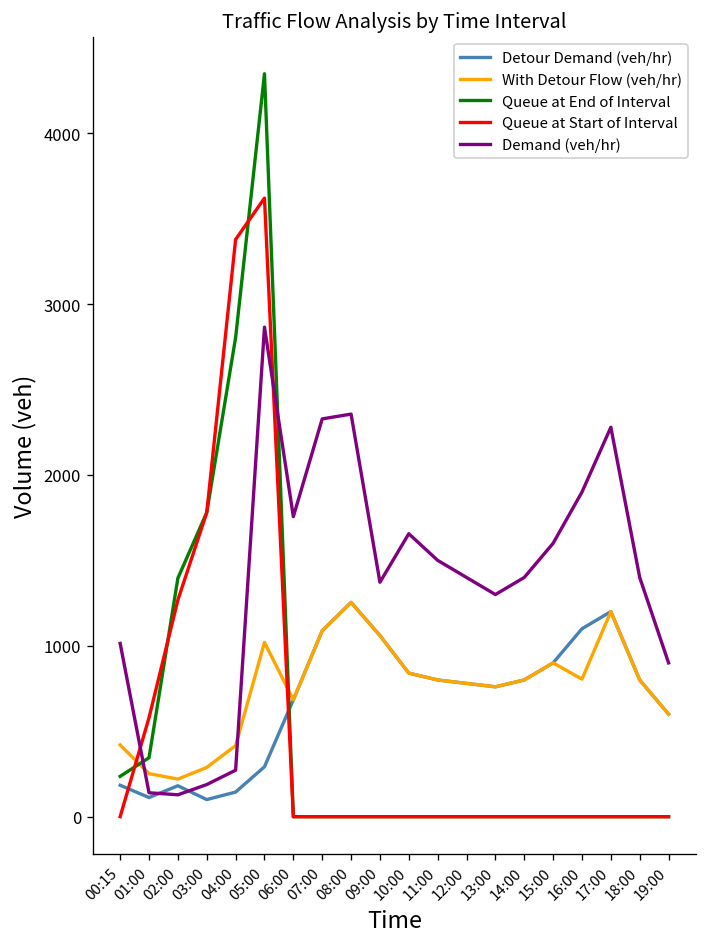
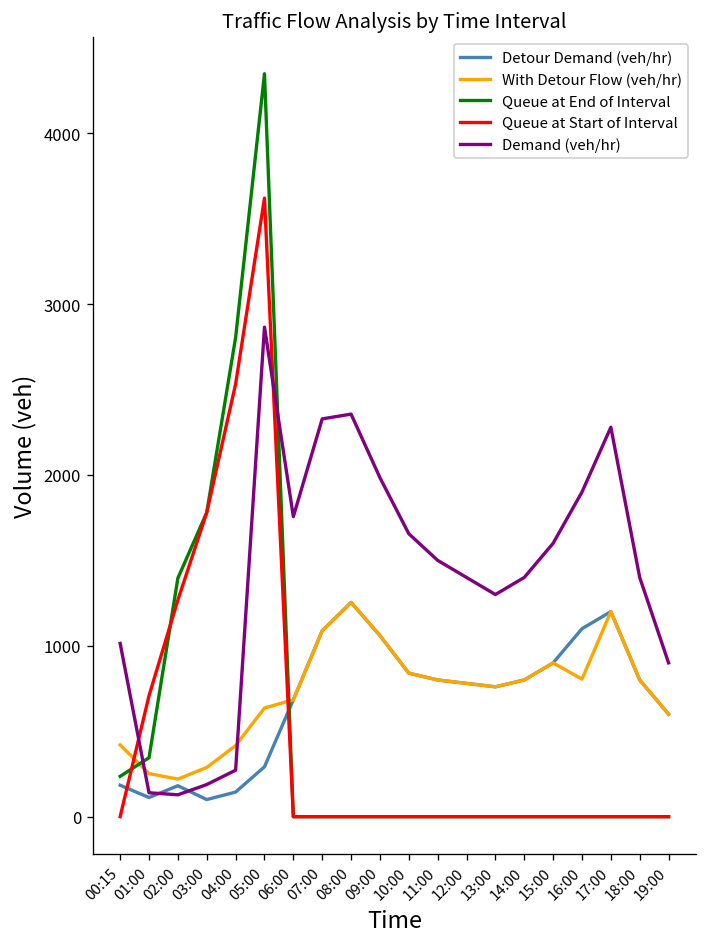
  {
    "Detour Demand (veh/hr)": {
      "00:15": 180,
      "01:00": 110,
      "02:00": 180,
      "03:00": 100,
      "04:00": 140,
      "05:00": 290,
      "16:00": 1100
    },
    "With Detour Flow (veh/hr)": {
      "00:15": 420,
      "01:00": 250,
      "02:00": 220,
      "03:00": 290,
      "04:00": 420,
-     "05:00": 1020,
+     "05:00": 640,
      "16:00": 810
    },
    "Queue at End of Interval": {
      "00:15": 240,
      "01:00": 350,
      "02:00": 1400,
      "04:00": 2800,
      "05:00": 4350
    },
    "Queue at Start of Interval": {
      "00:15": 0,
-     "01:00": 580,
+     "01:00": 710,
      "02:00": 1270,
-     "04:00": 3380,
+     "04:00": 2530,
      "05:00": 3620
    },
    "Demand (veh/hr)": {
      "00:15": 1010,
      "01:00": 140,
      "02:00": 130,
      "03:00": 190,
      "04:00": 270,
      "05:00": 2870,
      "06:00": 1760,
      "07:00": 2330,
      "08:00": 2360,
-     "09:00": 1370,
+     "09:00": 1980,
      "10:00": 1660,
      "11:00": 1500,
      "12:00": 1400,
      "13:00": 1300,
      "14:00": 1400,
      "15:00": 1600,
      "16:00": 1900,
      "17:00": 2280,
      "18:00": 1400,
      "19:00": 900
    }
  }
